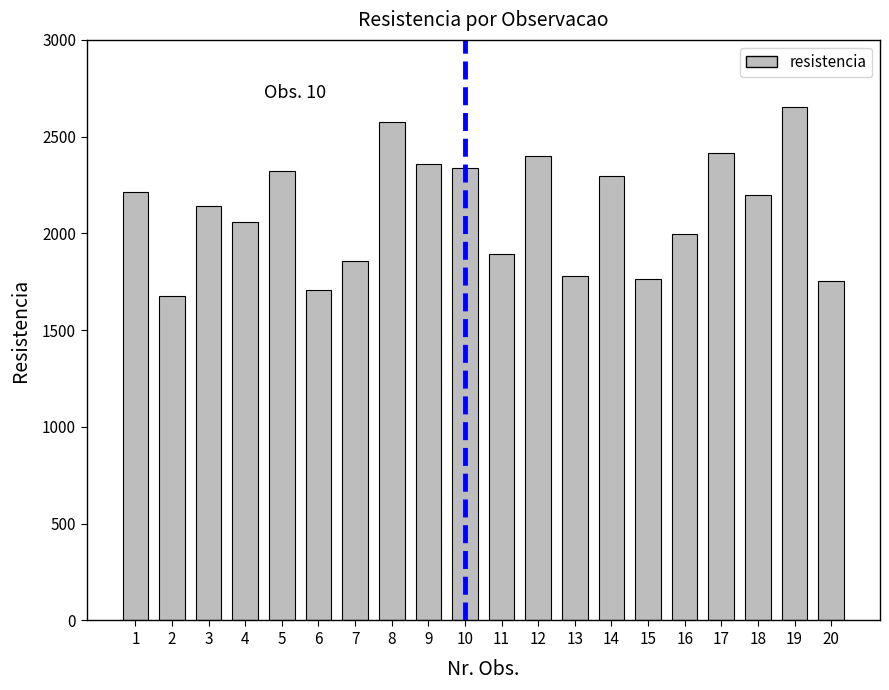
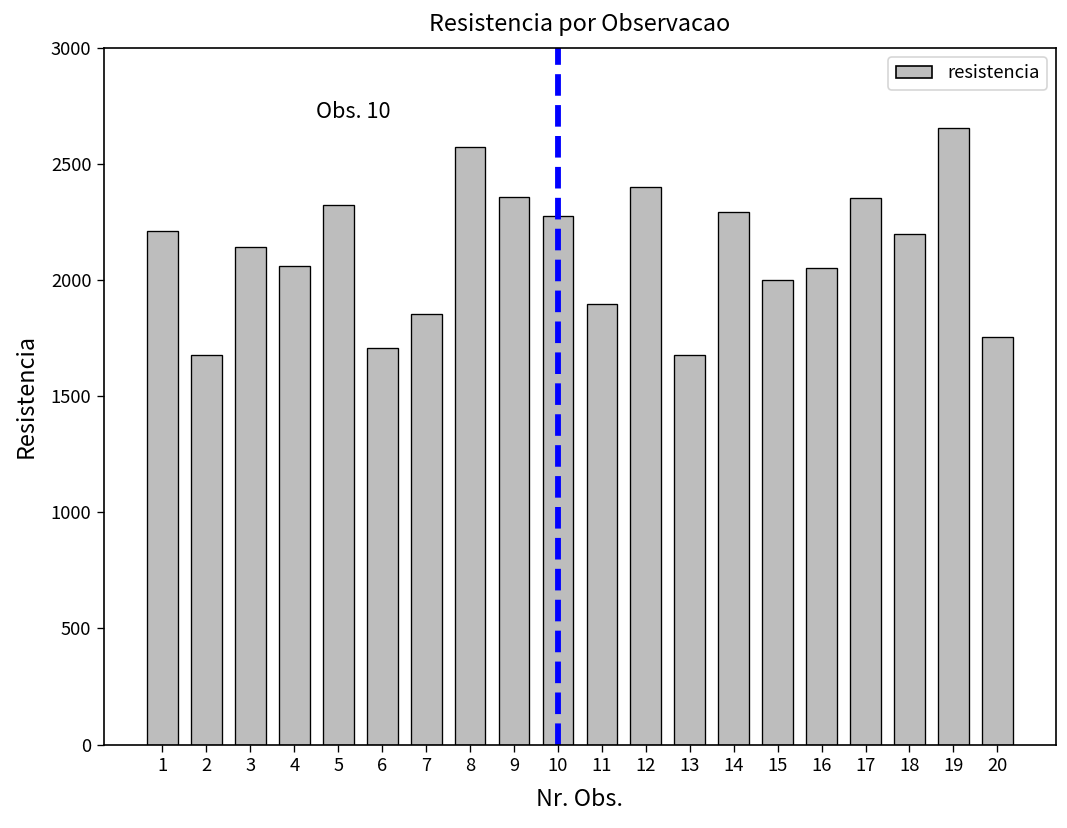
  {
    "1": 2210,
    "2": 1680,
    "3": 2140,
    "4": 2060,
    "5": 2320,
    "6": 1710,
    "7": 1860,
    "8": 2580,
    "9": 2360,
-   "10": 2340,
+   "10": 2280,
    "11": 1900,
    "12": 2400,
-   "13": 1780,
+   "13": 1680,
    "14": 2290,
-   "15": 1770,
-   "16": 2000,
-   "17": 2410,
+   "15": 2000,
+   "16": 2050,
+   "17": 2350,
    "18": 2200,
    "19": 2650,
    "20": 1750
  }
